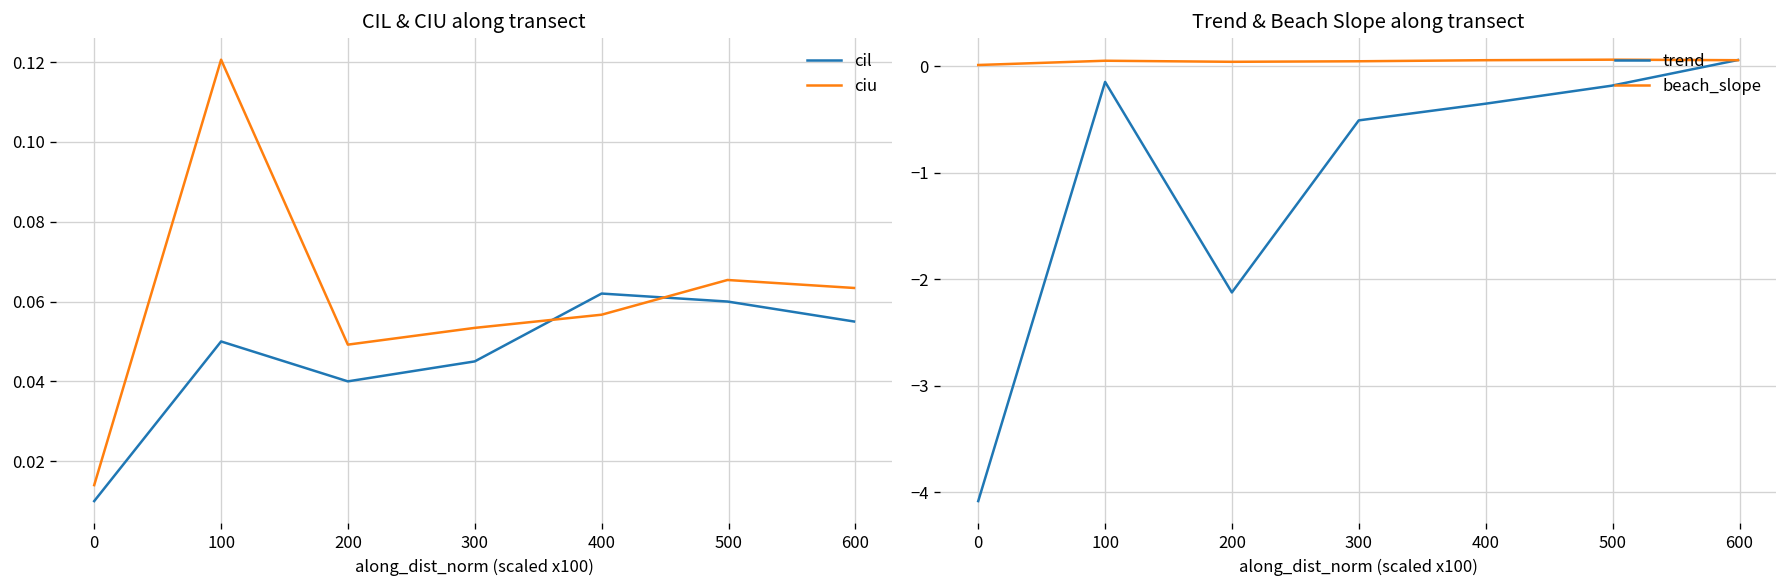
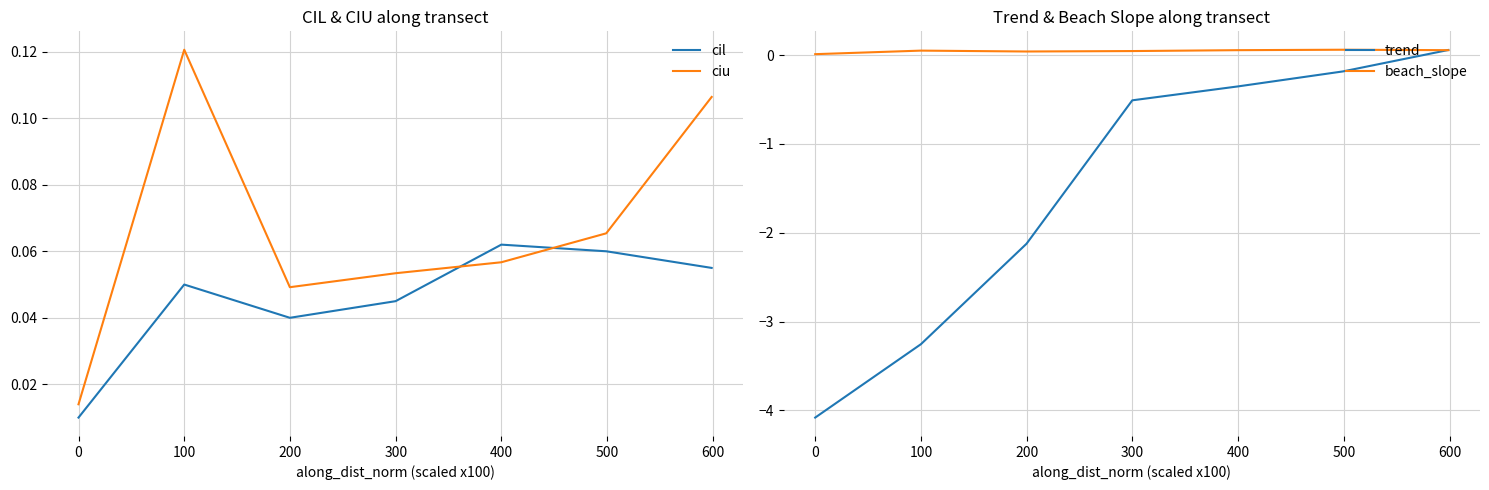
  {
    "CIL & CIU along transect": {
      "cil": {
        "0": 0.010,
        "100": 0.050,
        "200": 0.040,
        "300": 0.045,
        "400": 0.062,
        "500": 0.060,
        "600": 0.055
      },
      "ciu": {
        "0": 0.014,
        "100": 0.121,
        "200": 0.049,
        "300": 0.053,
        "400": 0.057,
        "500": 0.065,
-       "600": 0.063
+       "600": 0.106
      }
    },
    "Trend & Beach Slope along transect": {
      "trend": {
        "0": -4.1,
-       "100": -0.1,
+       "100": -3.3,
        "200": -2.1,
        "300": -0.5,
        "400": -0.4,
        "500": -0.2
      },
      "beach_slope": {
        "0": 0.0,
        "100": 0.1,
        "200": 0.0,
        "300": 0.0,
        "400": 0.1,
        "500": 0.1
      }
    }
  }
